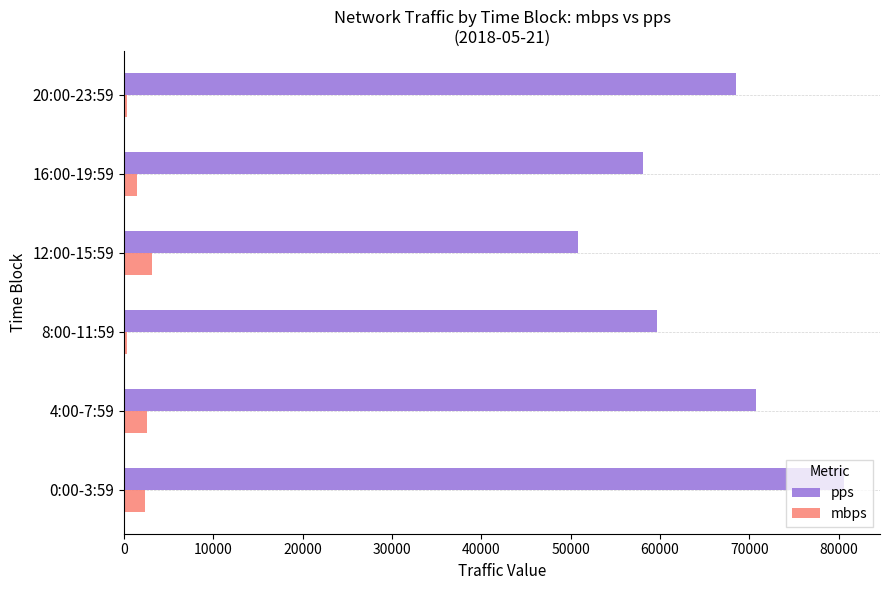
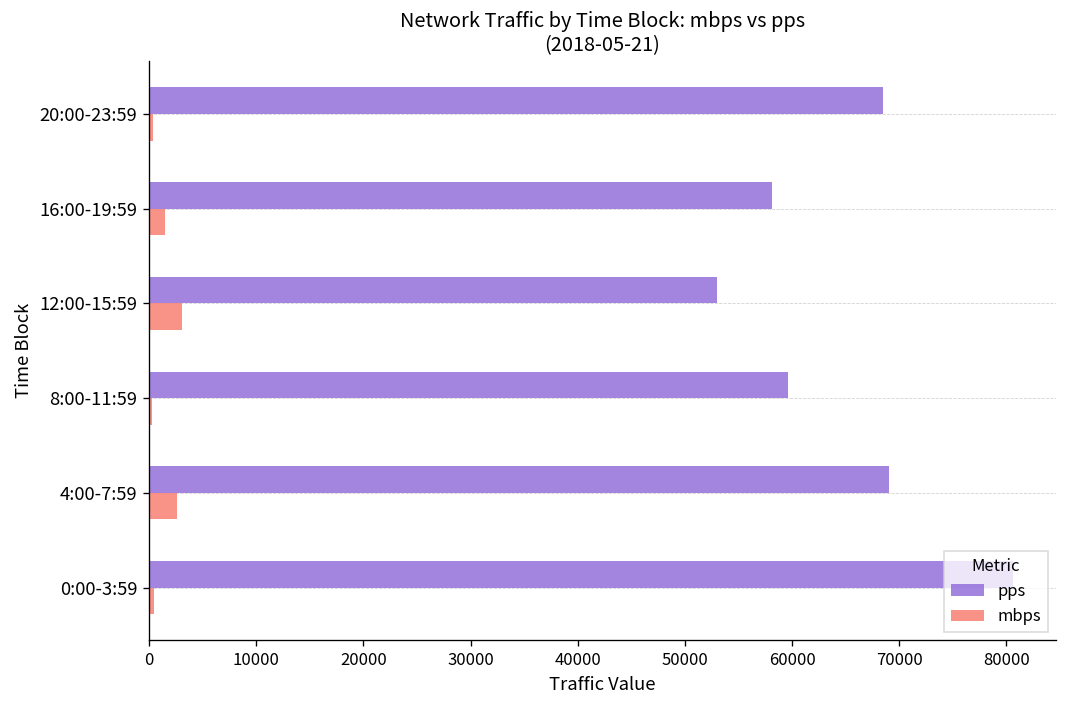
  {
    "pps": {
      "20:00-23:59": 69000,
      "16:00-19:59": 58000,
-     "12:00-15:59": 51000,
+     "12:00-15:59": 53000,
      "8:00-11:59": 60000,
-     "4:00-7:59": 71000
+     "4:00-7:59": 69000
    },
    "mbps": {
      "20:00-23:59": 0,
      "16:00-19:59": 1000,
      "12:00-15:59": 3000,
      "8:00-11:59": 0,
      "4:00-7:59": 3000,
-     "0:00-3:59": 2000
+     "0:00-3:59": 0
    }
  }
